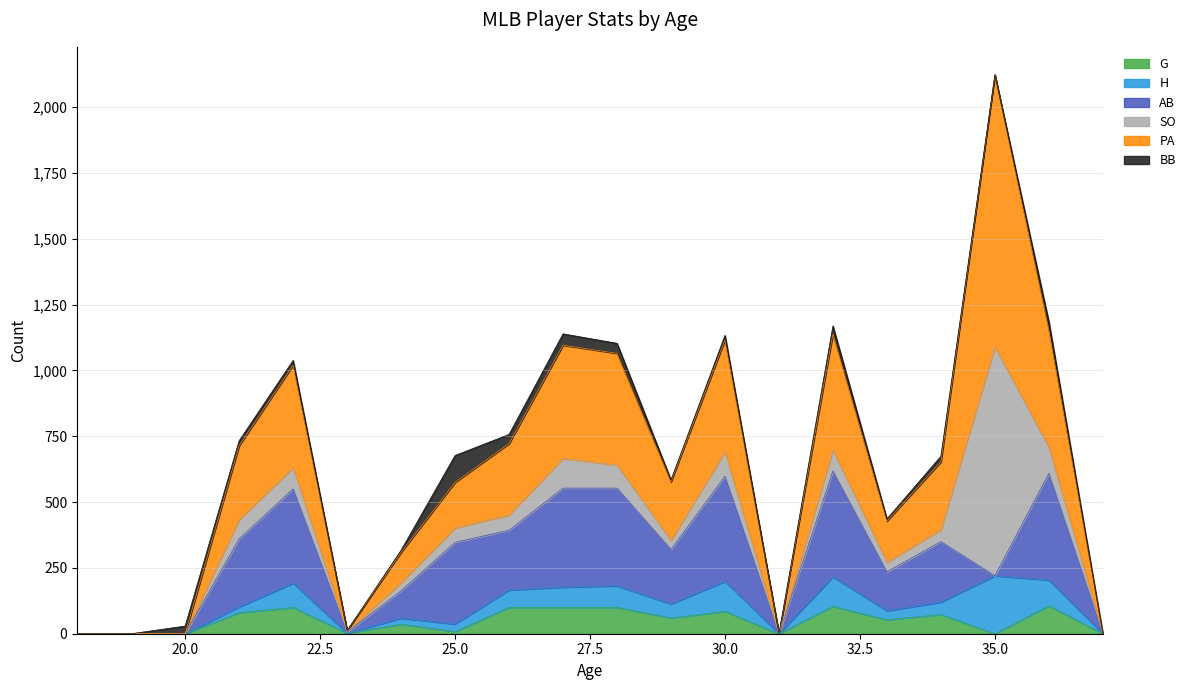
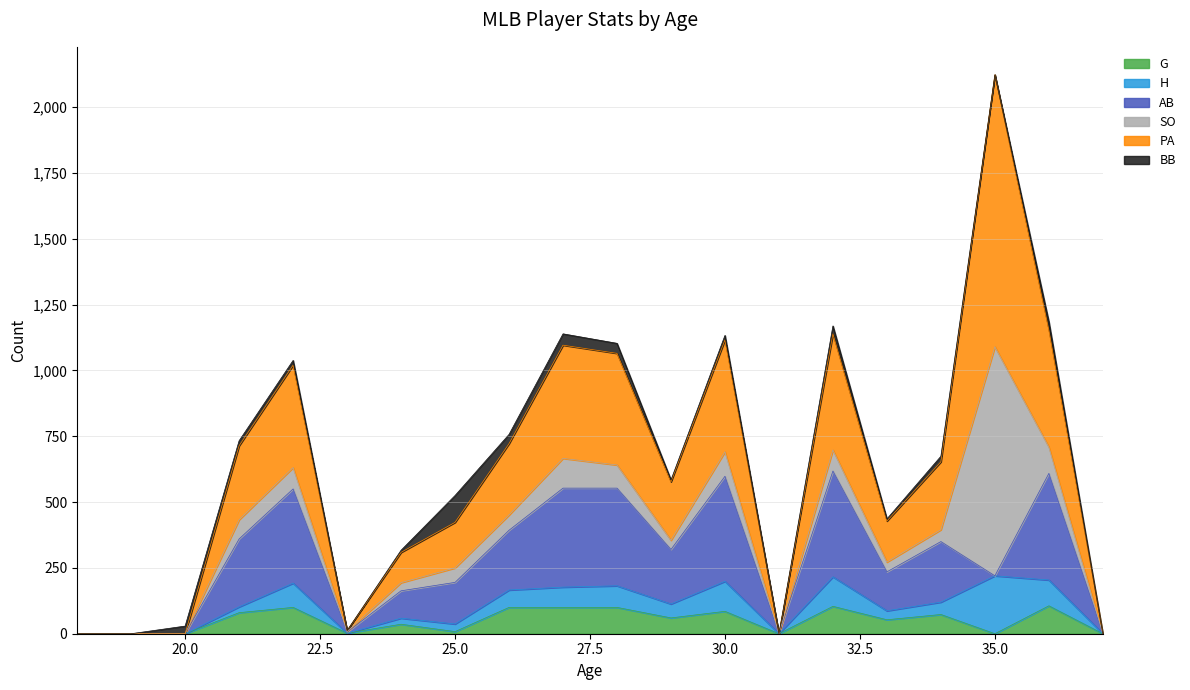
  {
    "G": {
      "25.0": 10,
      "30.0": 90,
      "35.0": 0
    },
    "H": {
      "25.0": 30,
      "30.0": 110
    },
    "AB": {
-     "25.0": 310,
+     "25.0": 160,
      "30.0": 400
    },
    "SO": {
      "25.0": 60,
      "30.0": 90,
      "35.0": 870
    },
    "PA": {
      "25.0": 170,
      "30.0": 430
    },
    "BB": {
      "20.0": 30,
      "25.0": 100,
      "30.0": 20
    }
  }
